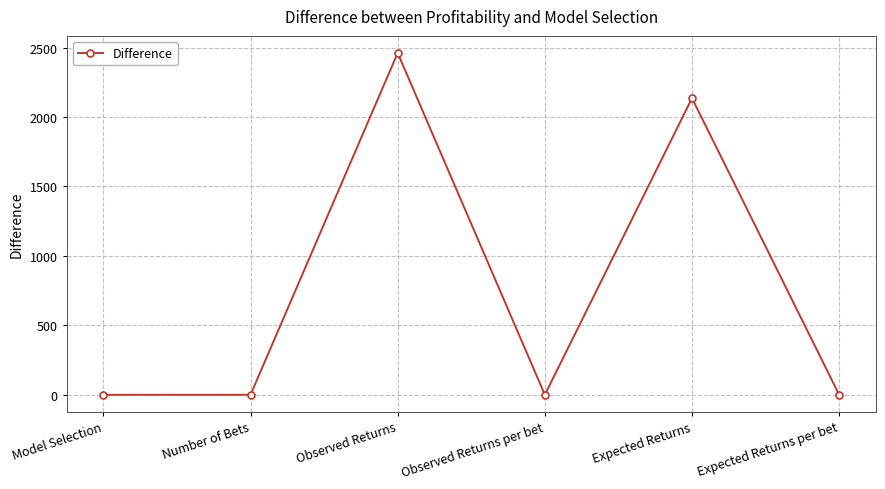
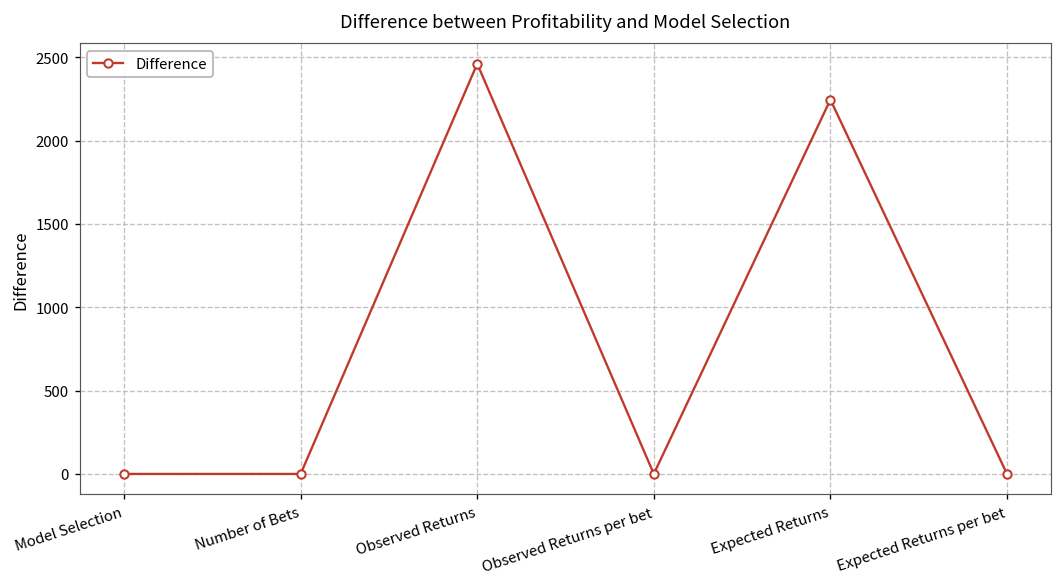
  {
    "Model Selection": 0,
    "Number of Bets": 0,
    "Observed Returns": 2460,
    "Observed Returns per bet": 0,
-   "Expected Returns": 2140,
+   "Expected Returns": 2250,
    "Expected Returns per bet": 0
  }
